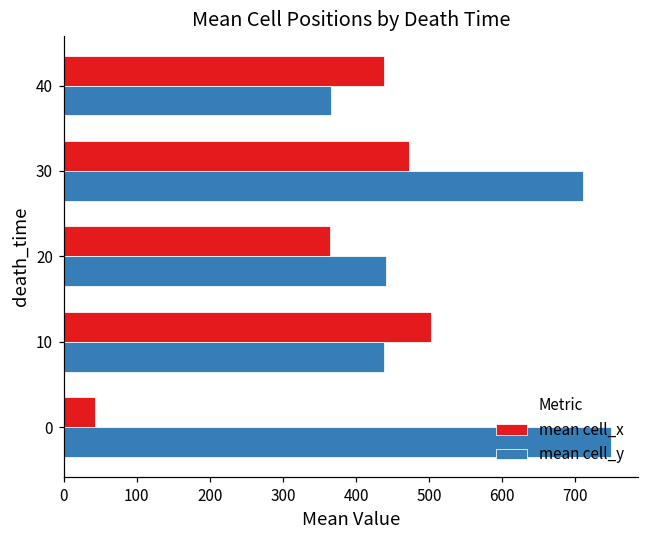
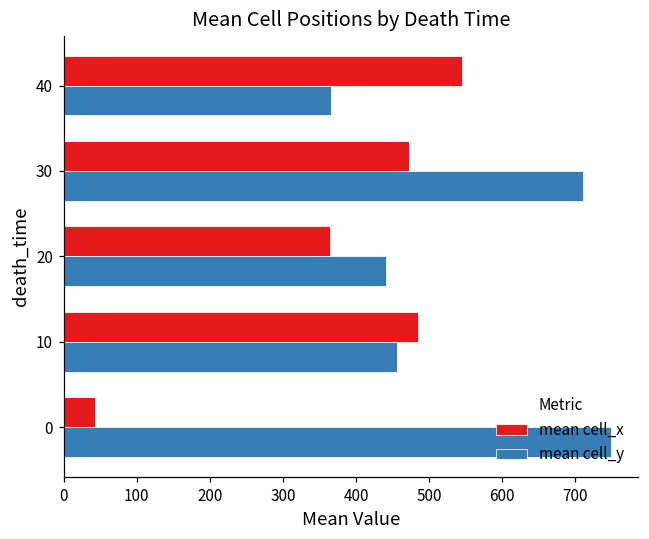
  {
    "mean cell_x": {
-     "40": 440,
+     "40": 540,
      "30": 470,
      "20": 360,
-     "10": 500,
+     "10": 480,
      "0": 40
    },
    "mean cell_y": {
      "40": 370,
      "30": 710,
      "20": 440,
-     "10": 440,
+     "10": 460,
      "0": 750
    }
  }
